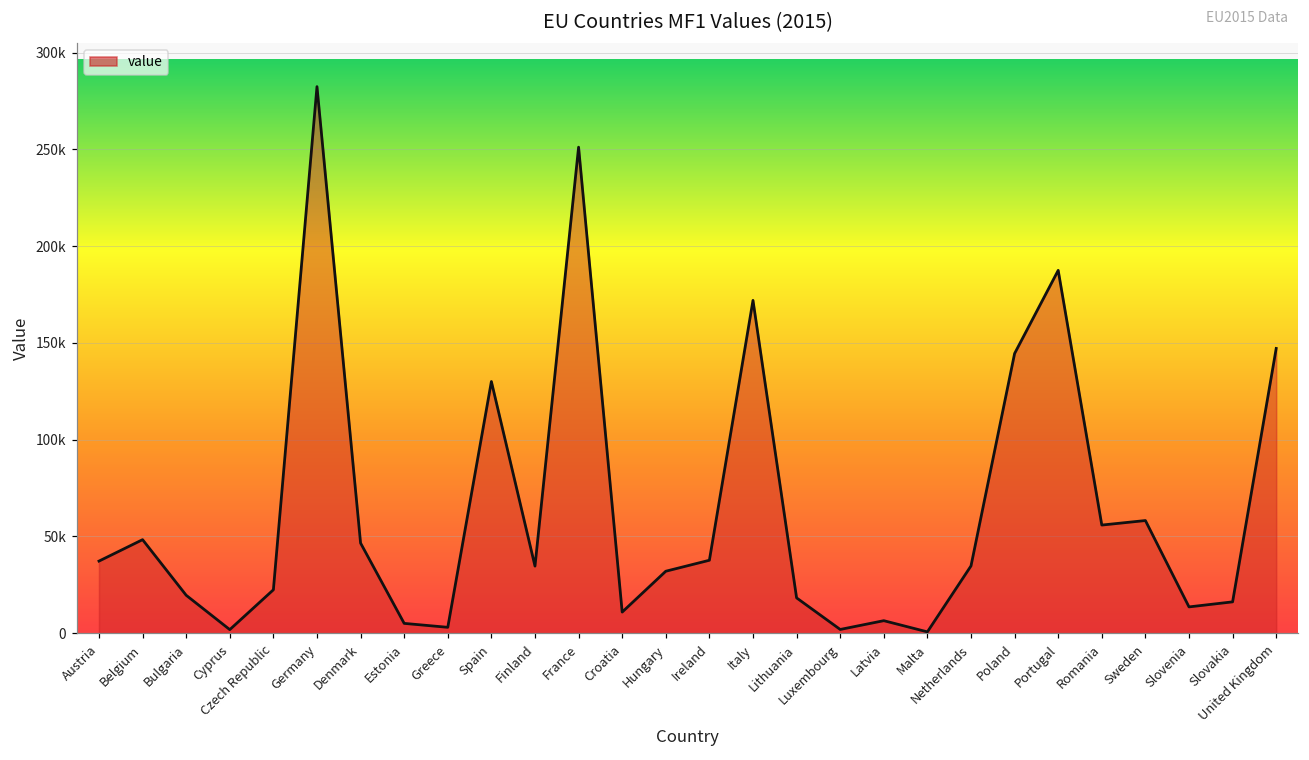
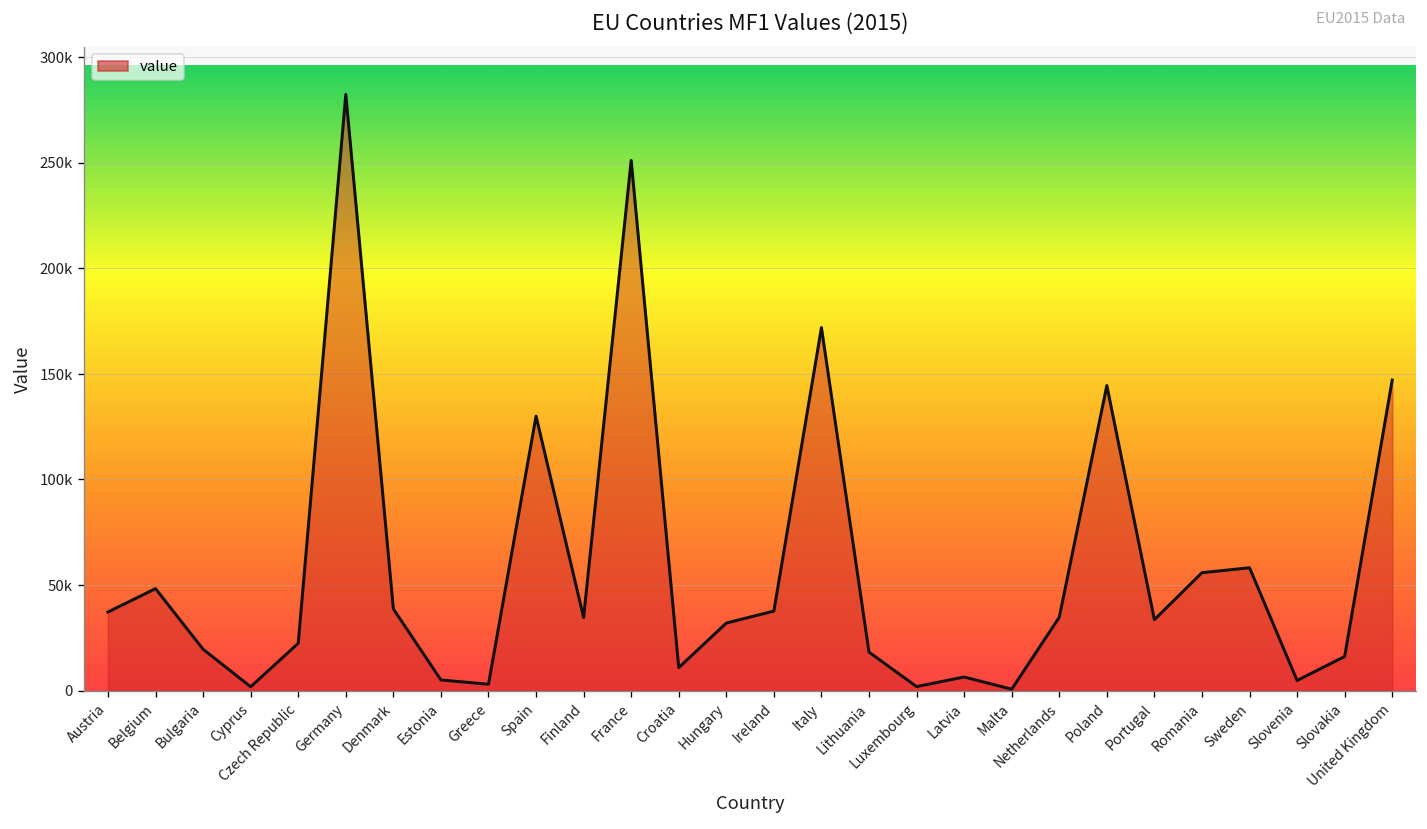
  {
    "Austria": 37000,
    "Belgium": 48000,
    "Bulgaria": 20000,
    "Cyprus": 2000,
    "Czech Republic": 22000,
    "Germany": 282000,
-   "Denmark": 47000,
+   "Denmark": 39000,
    "Estonia": 5000,
    "Greece": 3000,
    "Spain": 130000,
    "Finland": 35000,
    "France": 251000,
    "Croatia": 11000,
    "Hungary": 32000,
    "Ireland": 38000,
    "Italy": 172000,
    "Lithuania": 18000,
    "Luxembourg": 2000,
    "Latvia": 6000,
    "Malta": 1000,
    "Netherlands": 35000,
    "Poland": 144000,
-   "Portugal": 187000,
+   "Portugal": 34000,
    "Romania": 56000,
    "Sweden": 58000,
-   "Slovenia": 14000,
+   "Slovenia": 5000,
    "Slovakia": 16000,
    "United Kingdom": 147000
  }
